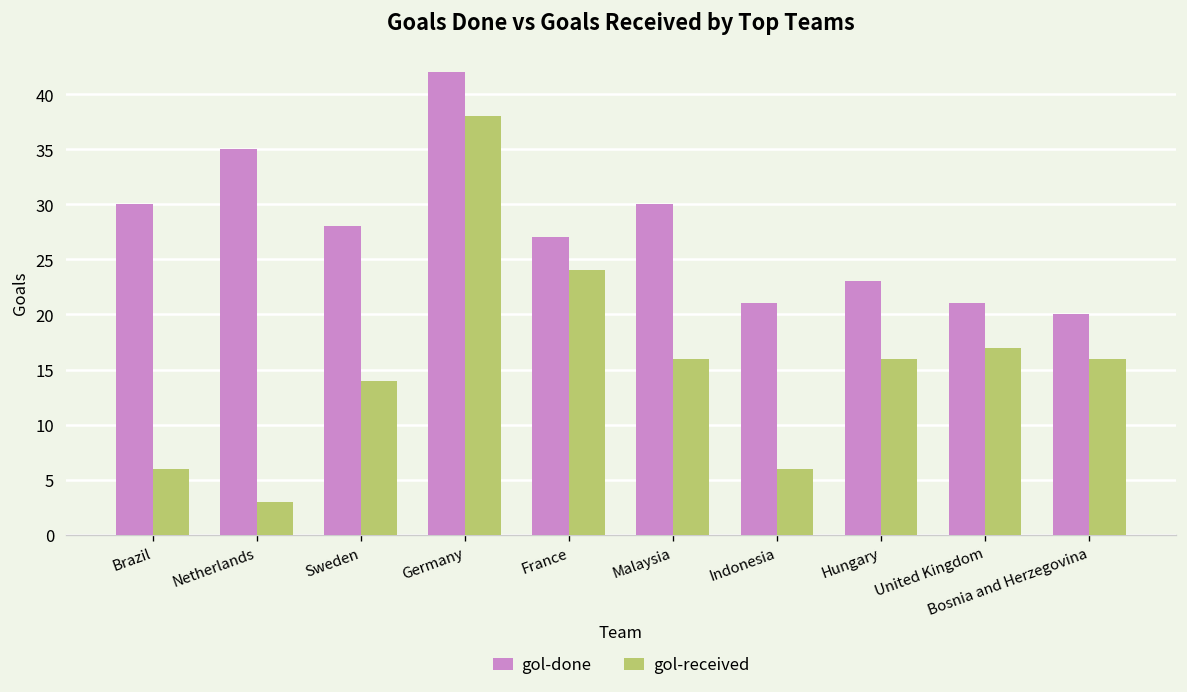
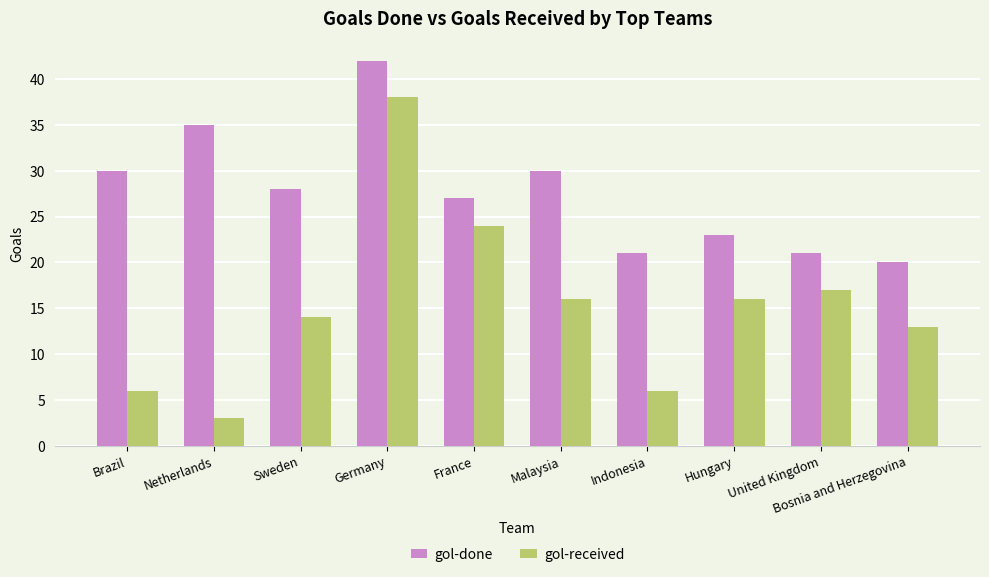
  {
    "gol-done": {
      "Brazil": 30,
      "Netherlands": 35,
      "Sweden": 28,
      "Germany": 42,
      "France": 27,
      "Malaysia": 30,
      "Indonesia": 21,
      "Hungary": 23,
      "United Kingdom": 21,
      "Bosnia and Herzegovina": 20
    },
    "gol-received": {
      "Brazil": 6,
      "Netherlands": 3,
      "Sweden": 14,
      "Germany": 38,
      "France": 24,
      "Malaysia": 16,
      "Indonesia": 6,
      "Hungary": 16,
      "United Kingdom": 17,
-     "Bosnia and Herzegovina": 16
+     "Bosnia and Herzegovina": 13
    }
  }
